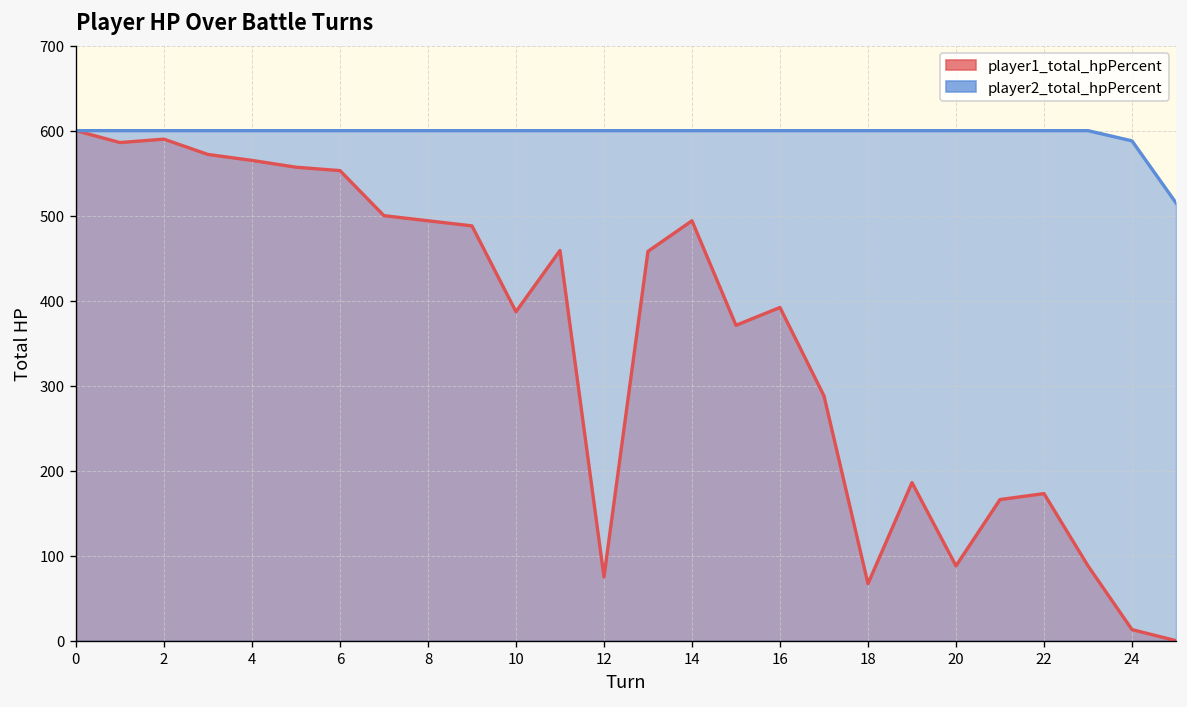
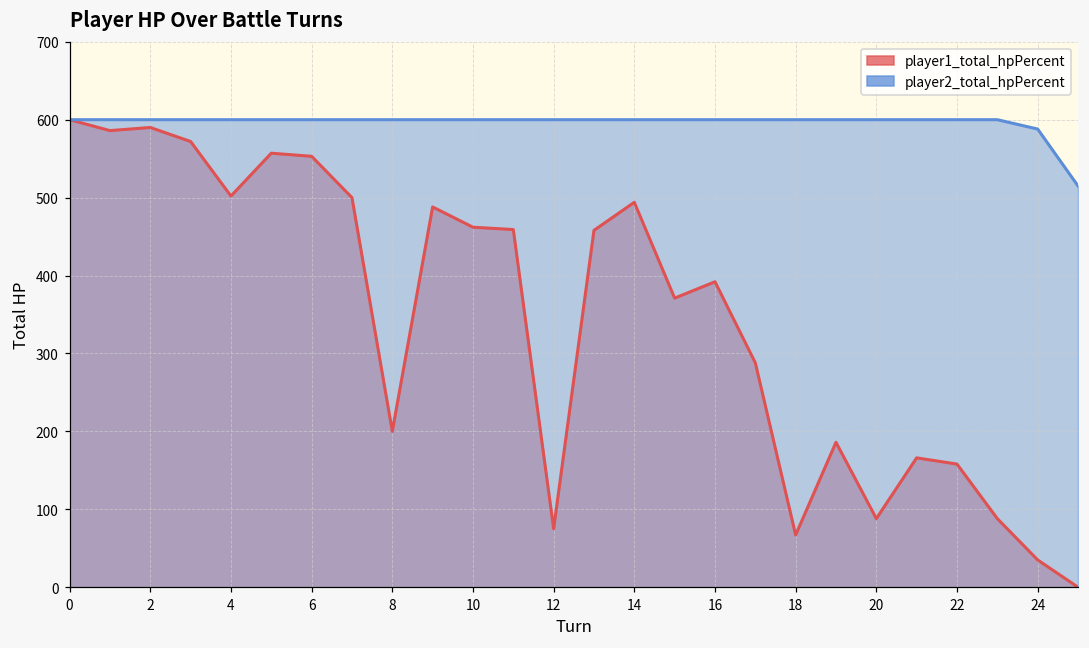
  {
    "player1_total_hpPercent": {
      "2": 590,
-     "4": 570,
+     "4": 500,
      "6": 550,
-     "8": 490,
-     "10": 390,
+     "8": 200,
+     "10": 460,
      "12": 80,
      "14": 490,
      "16": 390,
      "18": 70,
      "20": 90,
-     "22": 170,
-     "24": 10
+     "22": 160,
+     "24": 40
    },
    "player2_total_hpPercent": {
      "2": 600,
      "4": 600,
      "6": 600,
      "8": 600,
      "10": 600,
      "12": 600,
      "14": 600,
      "16": 600,
      "18": 600,
      "20": 600,
      "22": 600,
      "24": 590
    }
  }
